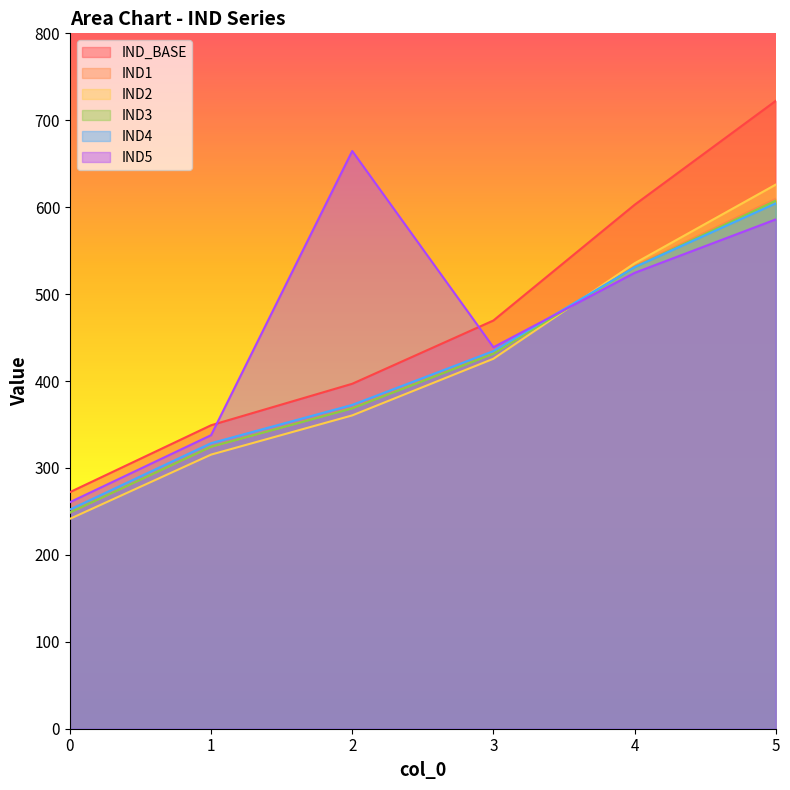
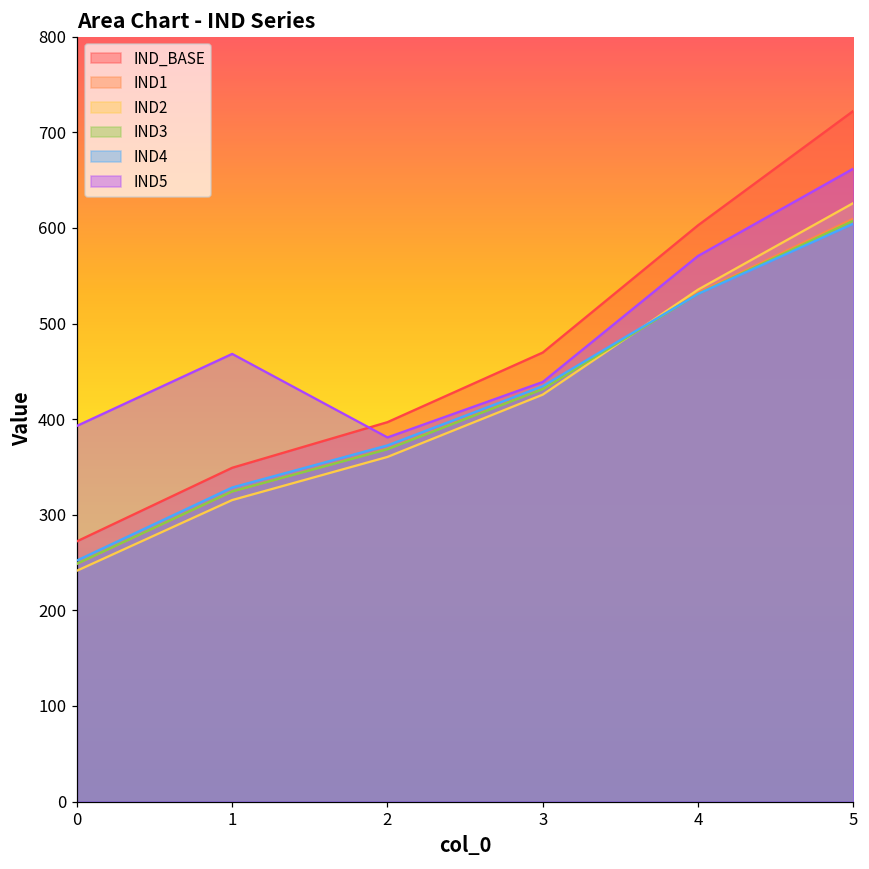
  {
    "IND4": {
      "0": 250,
      "1": 330,
      "2": 370,
      "5": 600
    },
    "IND5": {
-     "0": 260,
-     "1": 340,
-     "2": 660,
+     "0": 390,
+     "1": 470,
+     "2": 380,
      "3": 440,
-     "4": 520,
-     "5": 590
+     "4": 570,
+     "5": 660
    }
  }
